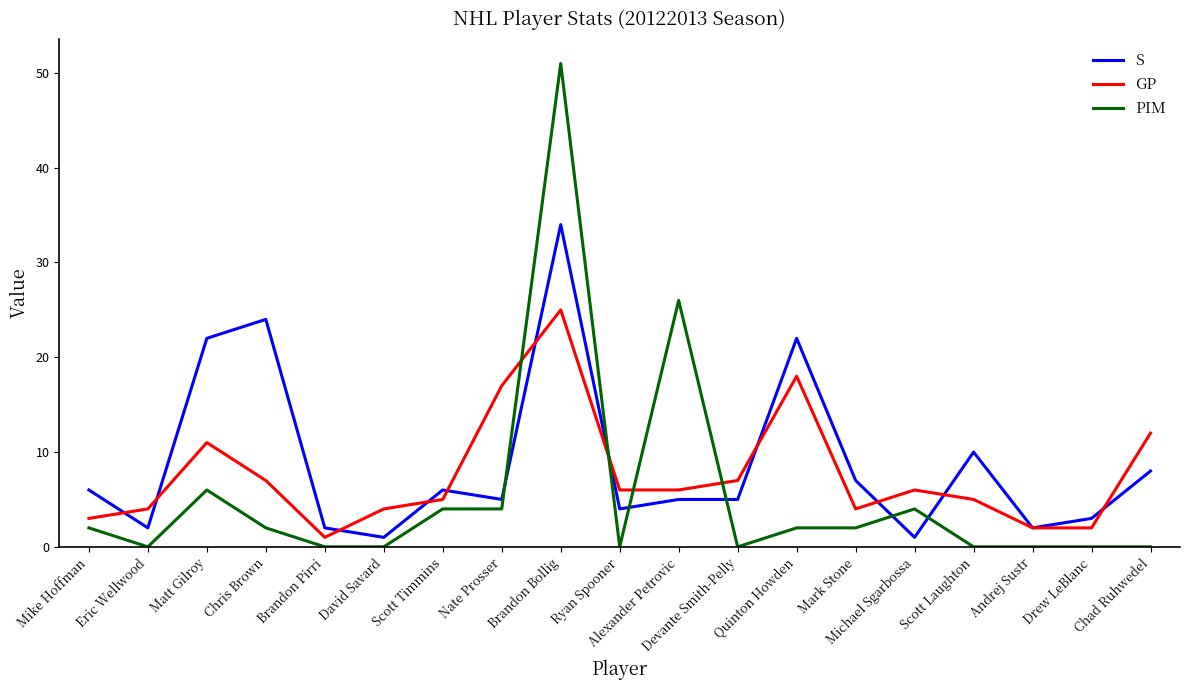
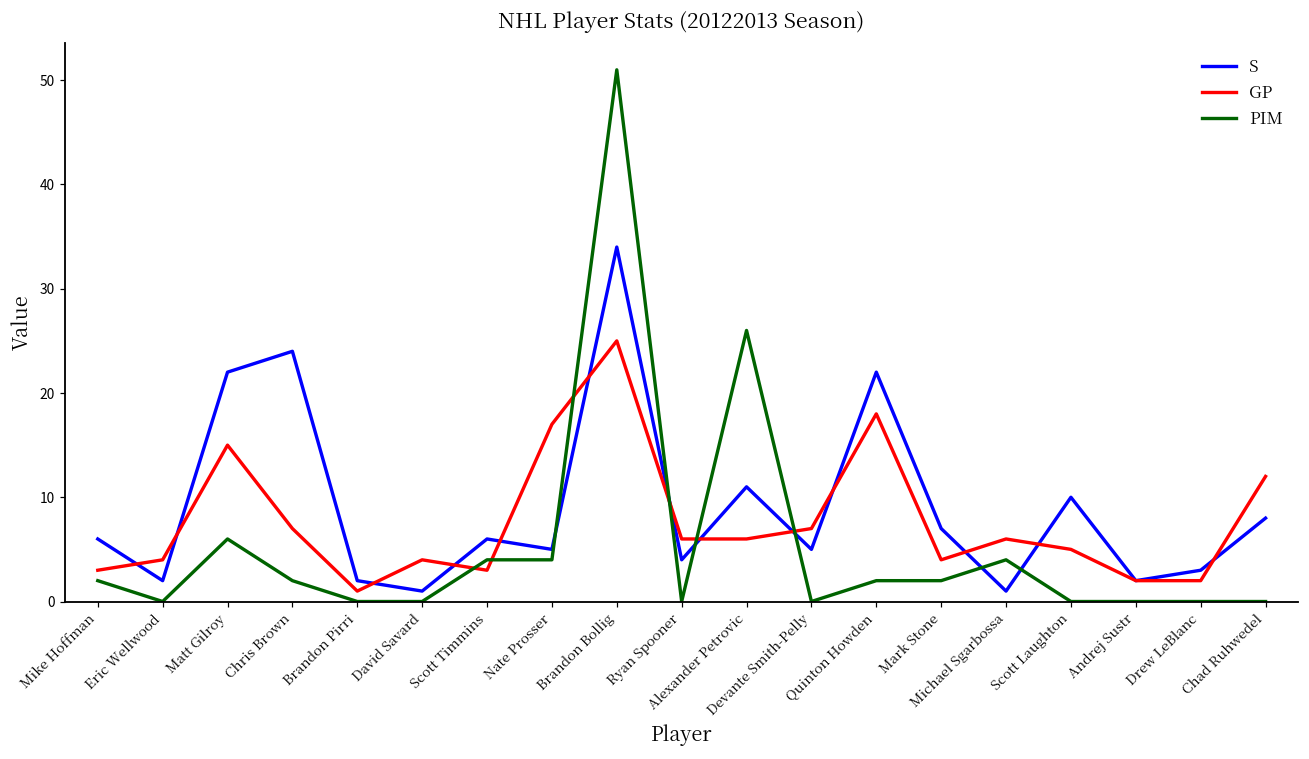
  {
    "S": {
      "Mike Hoffman": 6,
      "Eric Wellwood": 2,
      "Matt Gilroy": 22,
      "Chris Brown": 24,
      "Brandon Pirri": 2,
      "David Savard": 1,
      "Scott Timmins": 6,
      "Nate Prosser": 5,
      "Brandon Bollig": 34,
      "Ryan Spooner": 4,
-     "Alexander Petrovic": 5,
+     "Alexander Petrovic": 11,
      "Devante Smith-Pelly": 5,
      "Quinton Howden": 22,
      "Mark Stone": 7,
      "Michael Sgarbossa": 1,
      "Scott Laughton": 10,
      "Drew LeBlanc": 3,
      "Chad Ruhwedel": 8
    },
    "GP": {
      "Mike Hoffman": 3,
      "Eric Wellwood": 4,
-     "Matt Gilroy": 11,
+     "Matt Gilroy": 15,
      "Chris Brown": 7,
      "Brandon Pirri": 1,
      "David Savard": 4,
-     "Scott Timmins": 5,
+     "Scott Timmins": 3,
      "Nate Prosser": 17,
      "Brandon Bollig": 25,
      "Ryan Spooner": 6,
      "Alexander Petrovic": 6,
      "Devante Smith-Pelly": 7,
      "Quinton Howden": 18,
      "Mark Stone": 4,
      "Michael Sgarbossa": 6,
      "Scott Laughton": 5,
      "Drew LeBlanc": 2,
      "Chad Ruhwedel": 12
    },
    "PIM": {
      "Mike Hoffman": 2,
      "Eric Wellwood": 0,
      "Matt Gilroy": 6,
      "Chris Brown": 2,
      "Brandon Pirri": 0,
      "David Savard": 0,
      "Scott Timmins": 4,
      "Nate Prosser": 4,
      "Brandon Bollig": 51,
      "Ryan Spooner": 0,
      "Alexander Petrovic": 26,
      "Devante Smith-Pelly": 0,
      "Quinton Howden": 2,
      "Mark Stone": 2,
      "Michael Sgarbossa": 4,
      "Scott Laughton": 0,
      "Andrej Sustr": 0,
      "Drew LeBlanc": 0,
      "Chad Ruhwedel": 0
    }
  }
